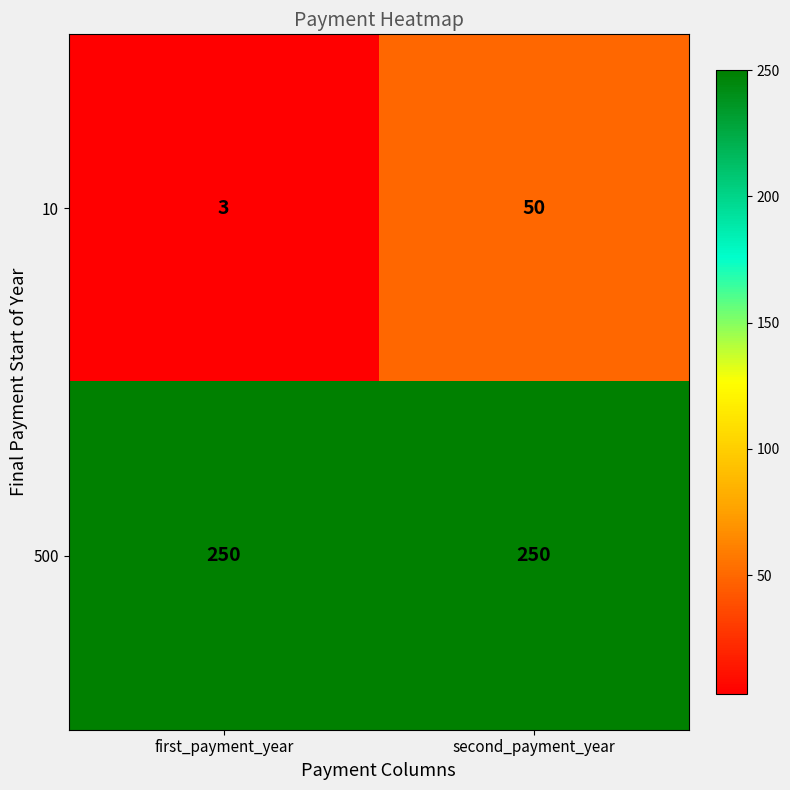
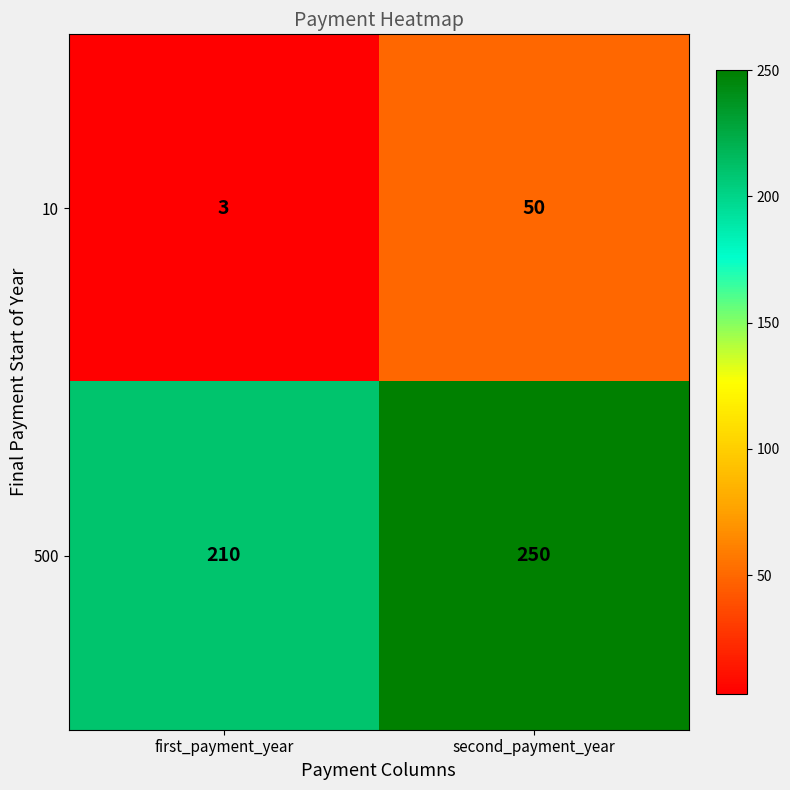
  {
    "10": {
      "first_payment_year": 3,
      "second_payment_year": 50
    },
    "500": {
-     "first_payment_year": 250,
+     "first_payment_year": 210,
      "second_payment_year": 250
    }
  }
